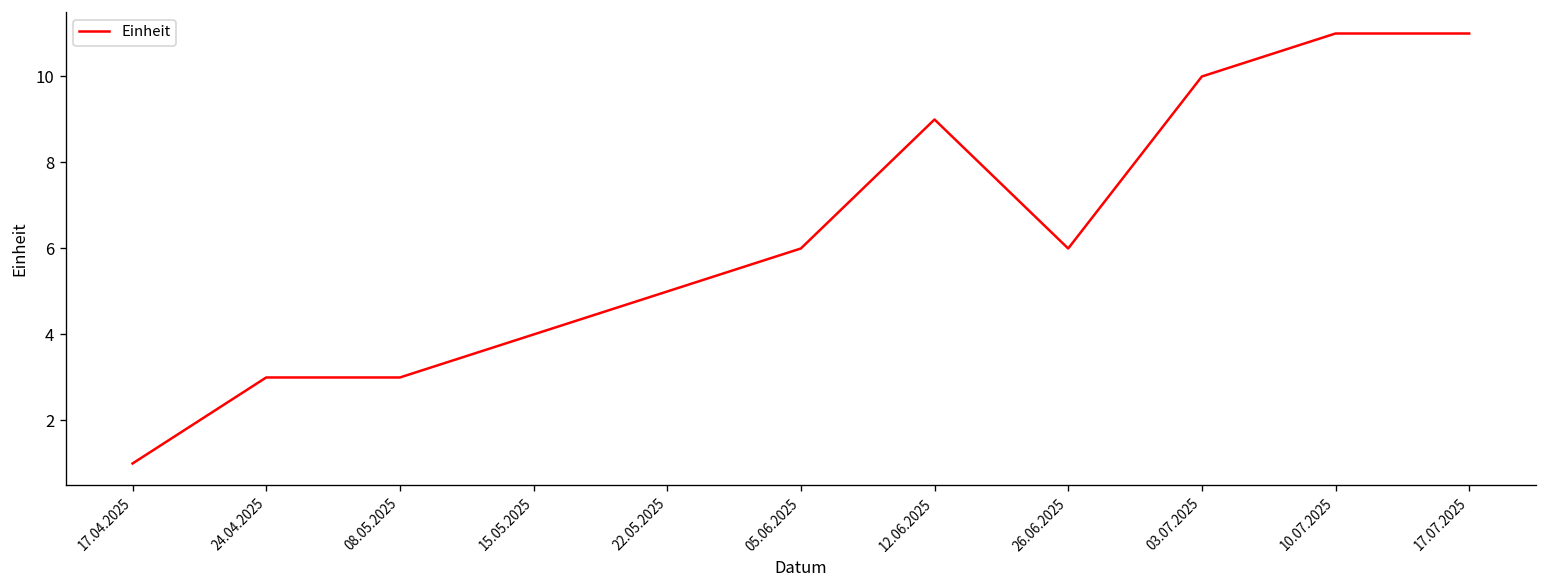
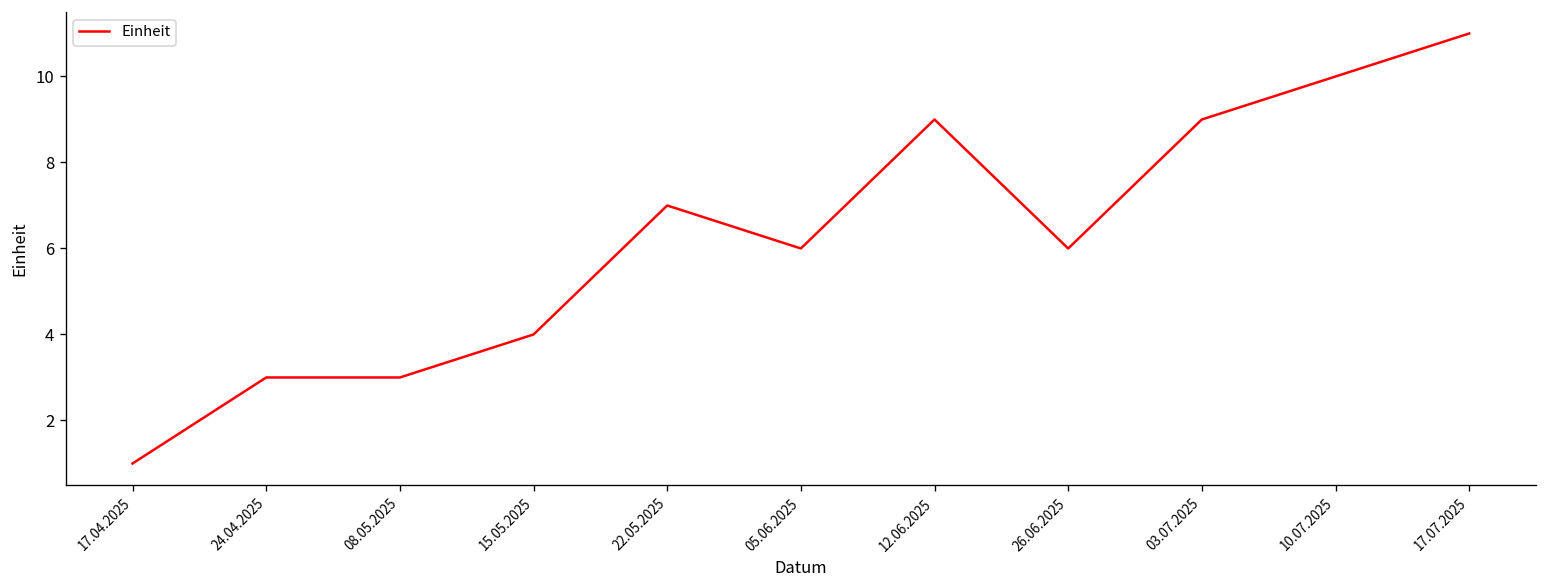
  {
    "17.04.2025": 1,
    "24.04.2025": 3,
    "08.05.2025": 3,
    "15.05.2025": 4,
-   "22.05.2025": 5,
+   "22.05.2025": 7,
    "05.06.2025": 6,
    "12.06.2025": 9,
    "26.06.2025": 6,
-   "03.07.2025": 10,
-   "10.07.2025": 11,
+   "03.07.2025": 9,
+   "10.07.2025": 10,
    "17.07.2025": 11
  }
